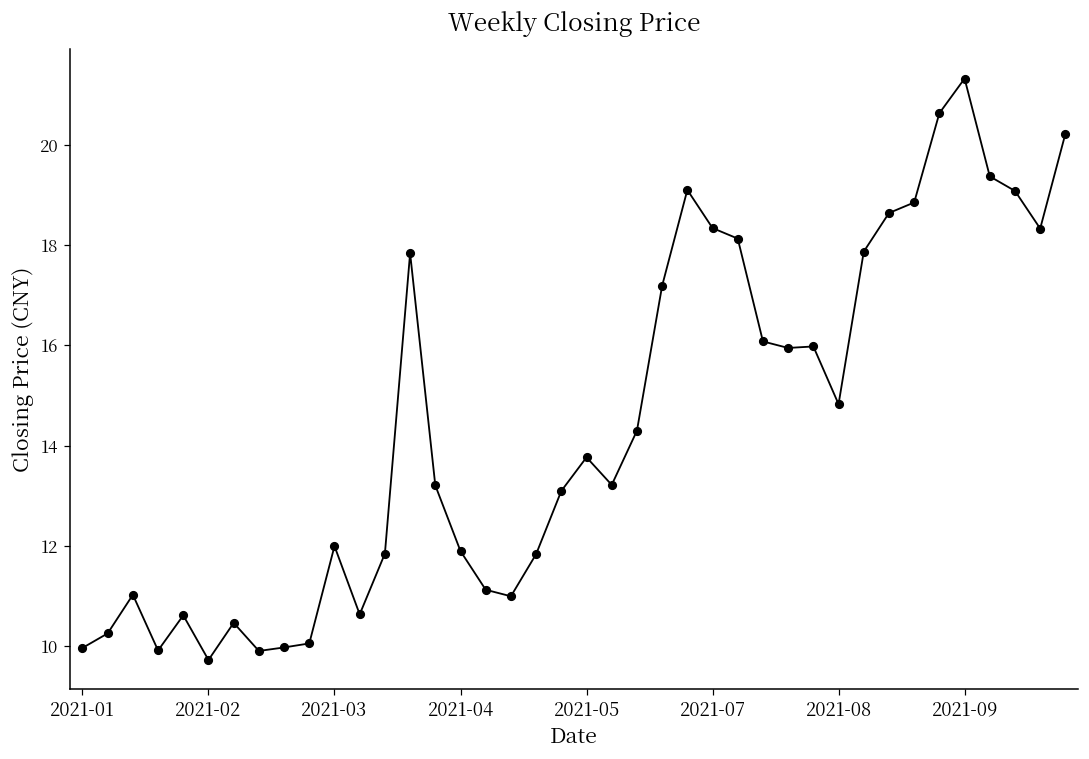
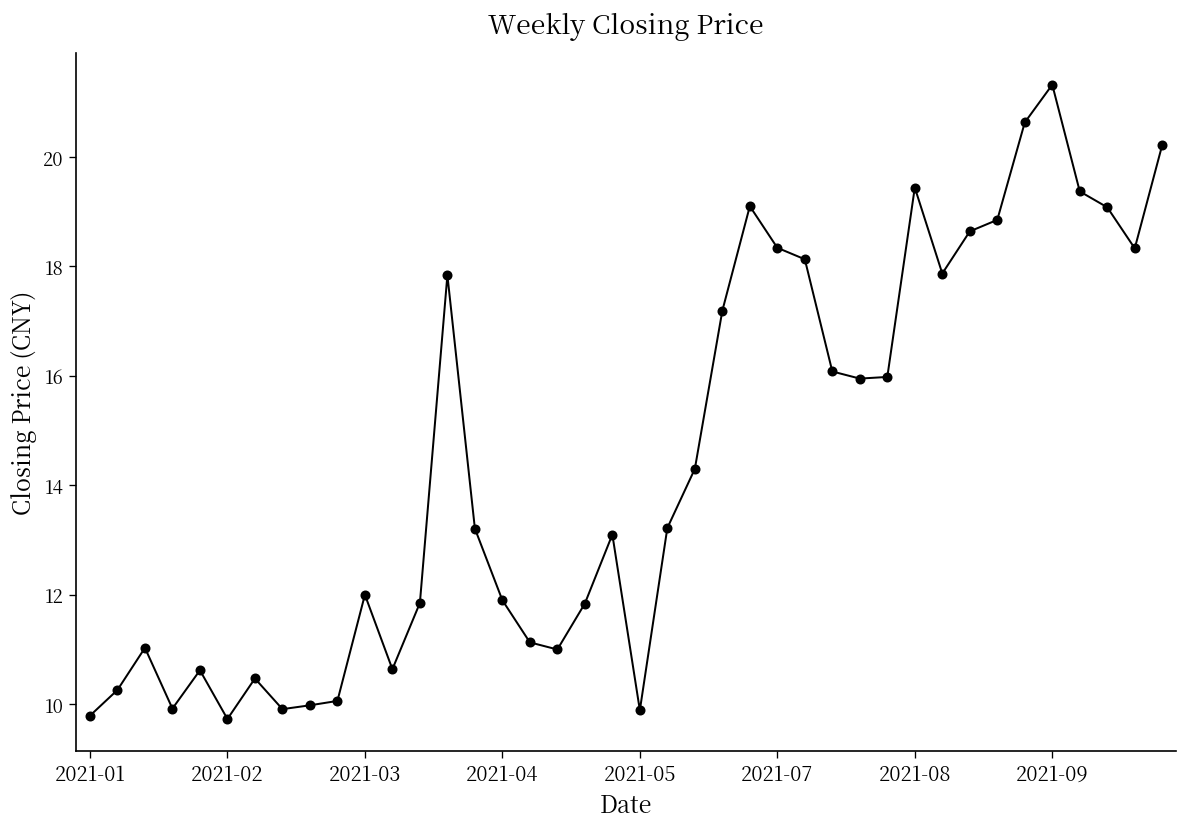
  {
-   "2021-01": 10.0,
+   "2021-01": 9.8,
    "2021-02": 9.7,
    "2021-03": 12.0,
    "2021-04": 11.9,
-   "2021-05": 13.8,
+   "2021-05": 9.9,
    "2021-07": 18.3,
-   "2021-08": 14.8,
+   "2021-08": 19.4,
    "2021-09": 21.3
  }
